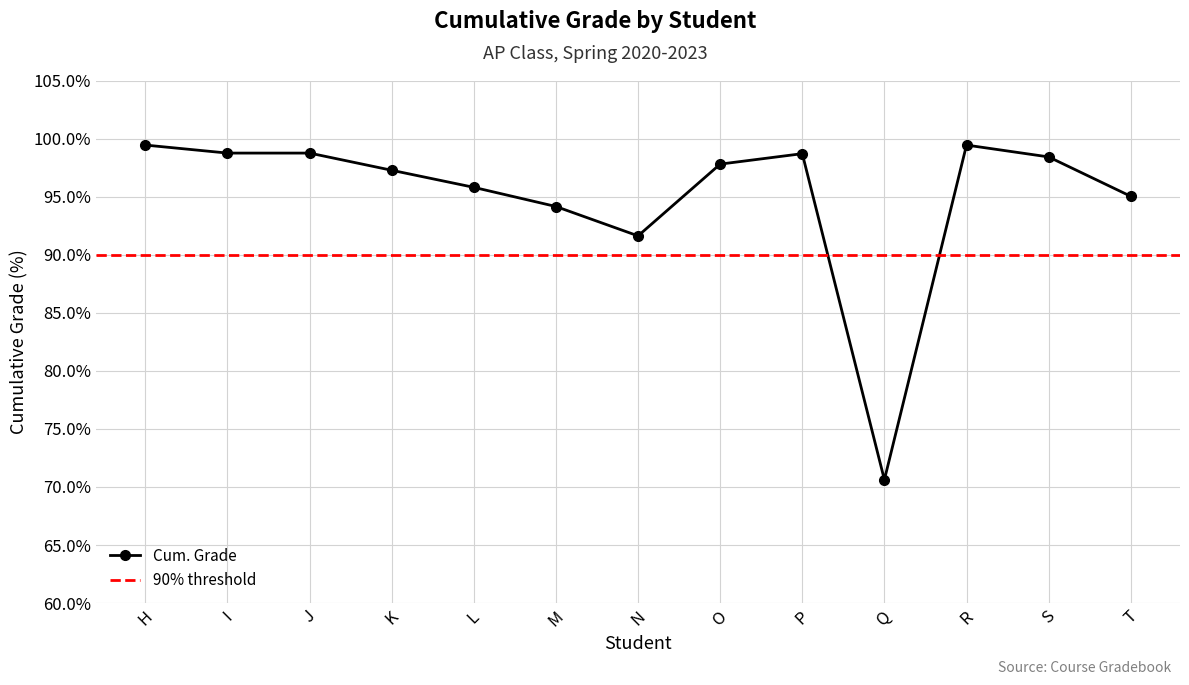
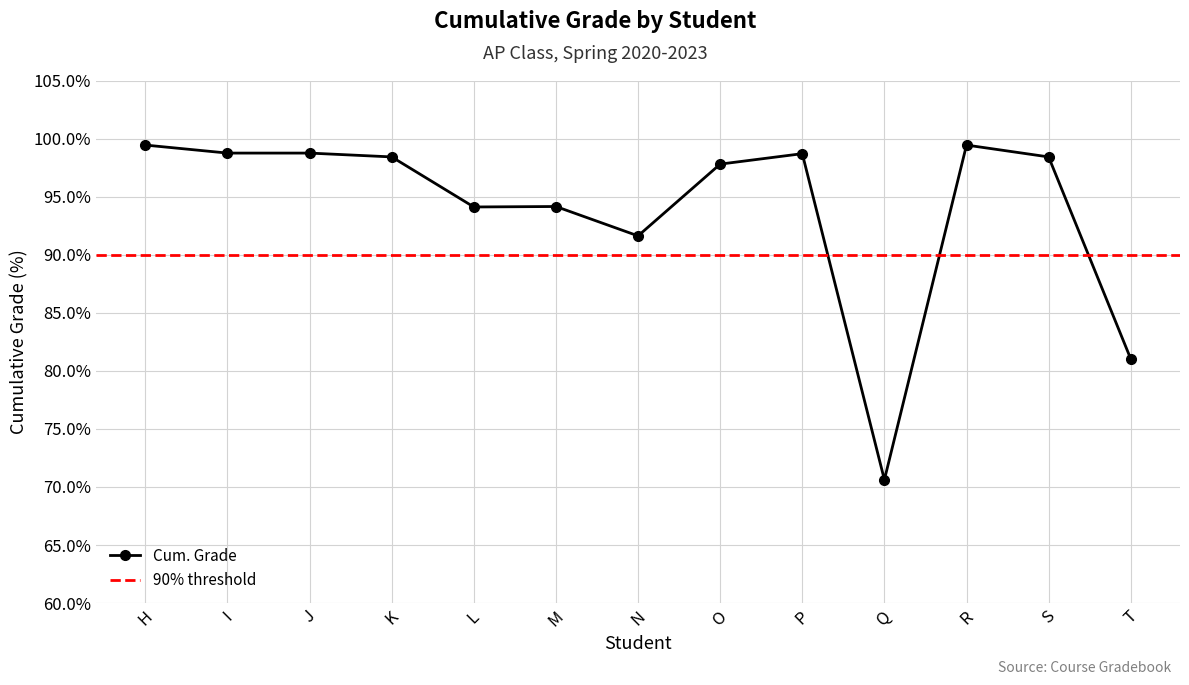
  {
    "H": "99.4%",
    "I": "98.8%",
    "J": "98.8%",
-   "K": "97.3%",
-   "L": "95.8%",
+   "K": "98.4%",
+   "L": "94.1%",
    "M": "94.2%",
    "N": "91.6%",
    "O": "97.8%",
    "P": "98.7%",
    "Q": "70.6%",
    "R": "99.4%",
    "S": "98.4%",
-   "T": "95.0%"
+   "T": "81.0%"
  }
